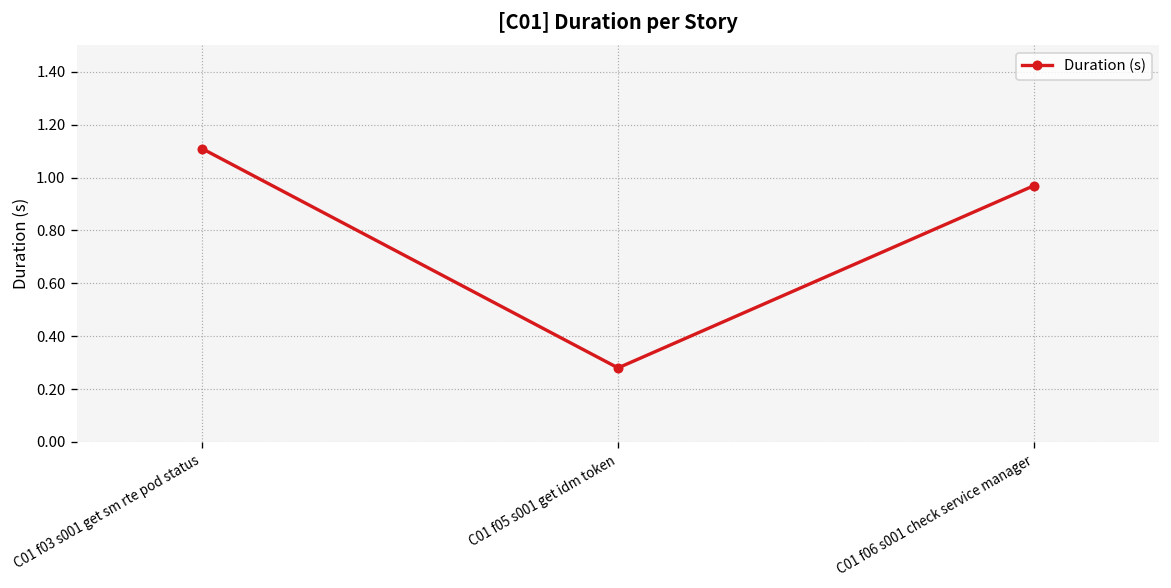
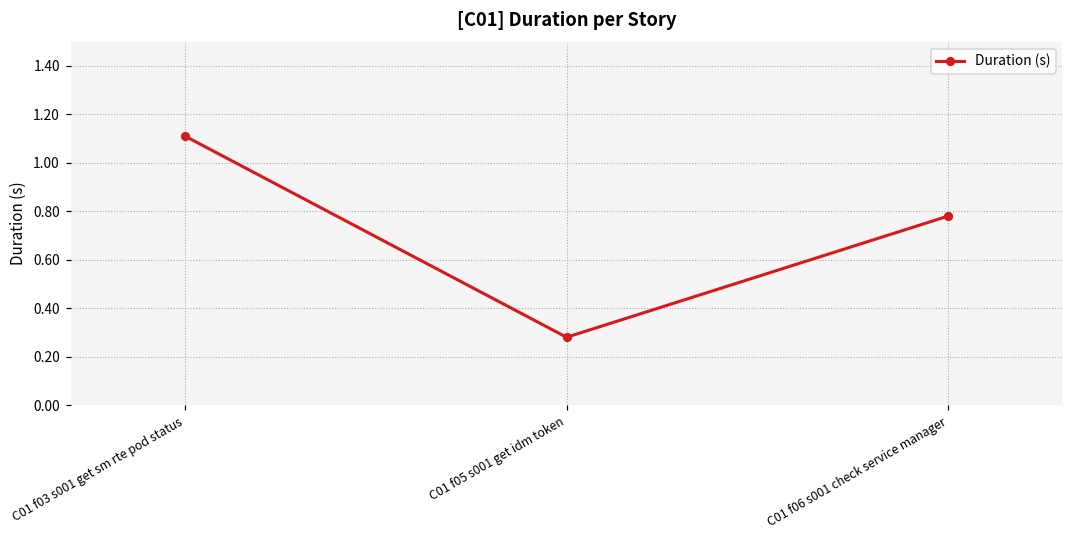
  {
    "C01 f03 s001 get sm rte pod status": 1.11,
    "C01 f05 s001 get idm token": 0.28,
-   "C01 f06 s001 check service manager": 0.97
+   "C01 f06 s001 check service manager": 0.78
  }
